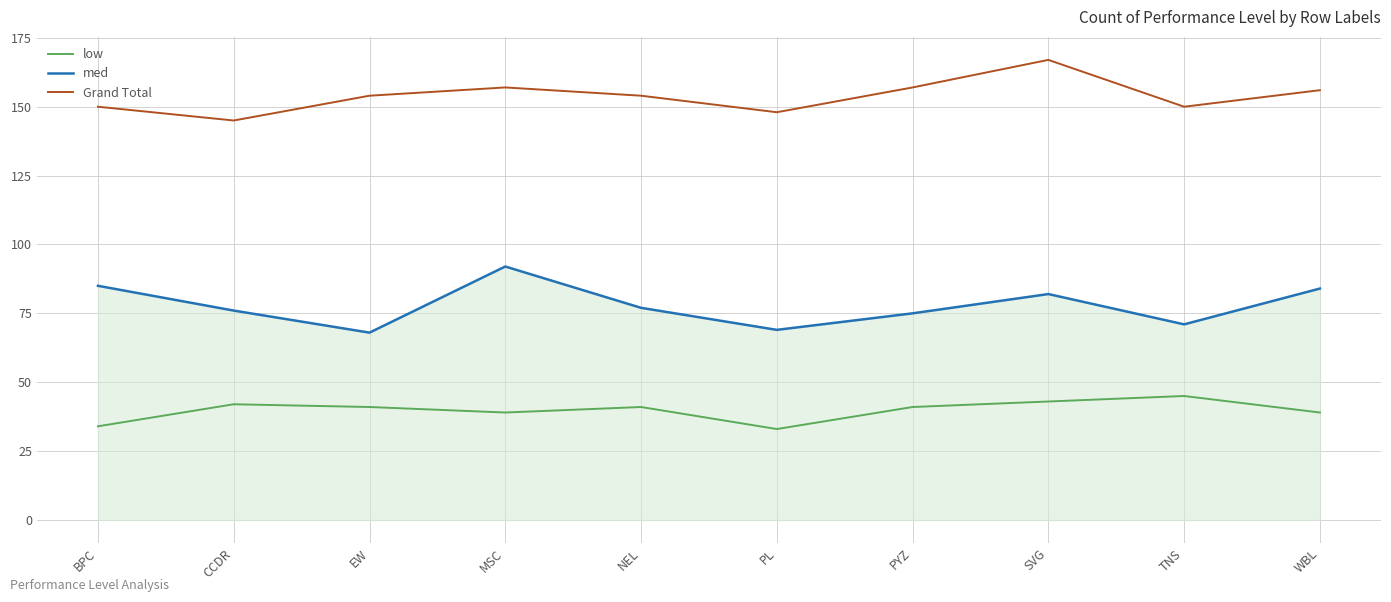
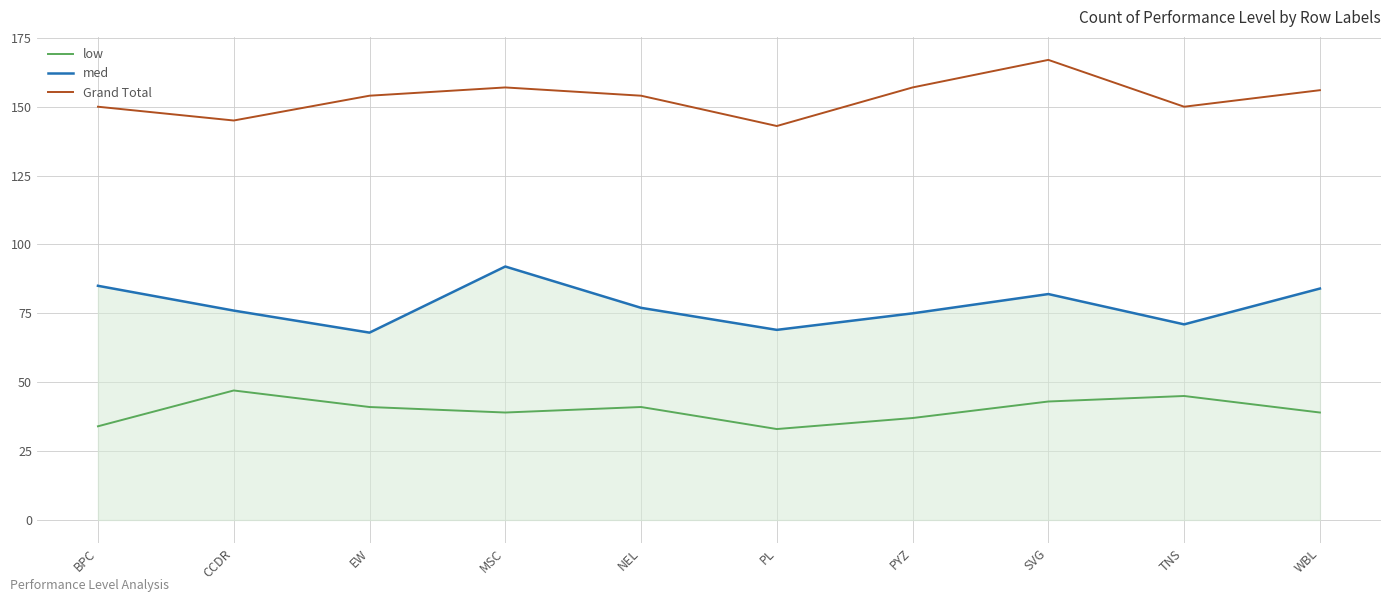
  {
    "low": {
      "BPC": 34,
-     "CCDR": 42,
+     "CCDR": 47,
      "EW": 41,
      "MSC": 39,
      "NEL": 41,
      "PL": 33,
-     "PYZ": 41,
+     "PYZ": 37,
      "SVG": 43,
      "TNS": 45,
      "WBL": 39
    },
    "med": {
      "BPC": 85,
      "CCDR": 76,
      "EW": 68,
      "MSC": 92,
      "NEL": 77,
      "PL": 69,
      "PYZ": 75,
      "SVG": 82,
      "TNS": 71,
      "WBL": 84
    },
    "Grand Total": {
      "BPC": 150,
      "CCDR": 145,
      "EW": 154,
      "MSC": 157,
      "NEL": 154,
-     "PL": 148,
+     "PL": 143,
      "PYZ": 157,
      "SVG": 167,
      "TNS": 150,
      "WBL": 156
    }
  }
